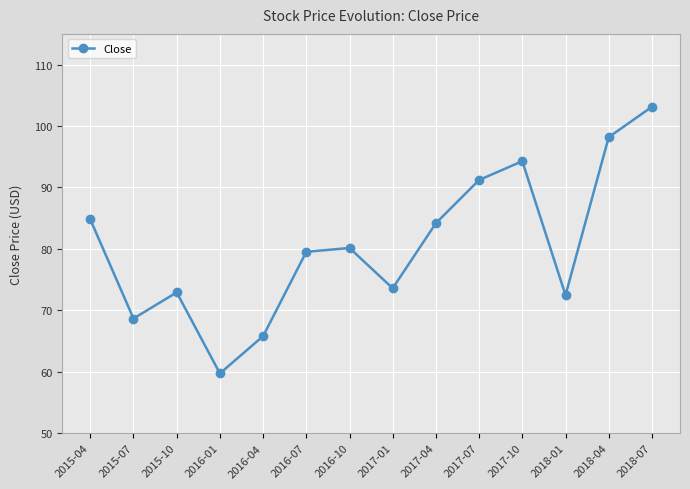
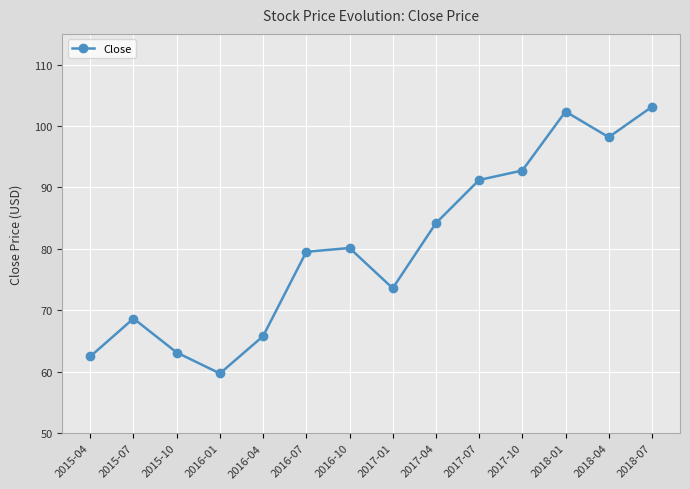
  {
-   "2015-04": 85,
+   "2015-04": 62,
    "2015-07": 69,
-   "2015-10": 73,
+   "2015-10": 63,
    "2016-01": 60,
    "2016-04": 66,
    "2016-07": 80,
    "2016-10": 80,
    "2017-01": 74,
    "2017-04": 84,
    "2017-07": 91,
-   "2017-10": 94,
-   "2018-01": 72,
+   "2017-10": 93,
+   "2018-01": 102,
    "2018-04": 98,
    "2018-07": 103
  }
